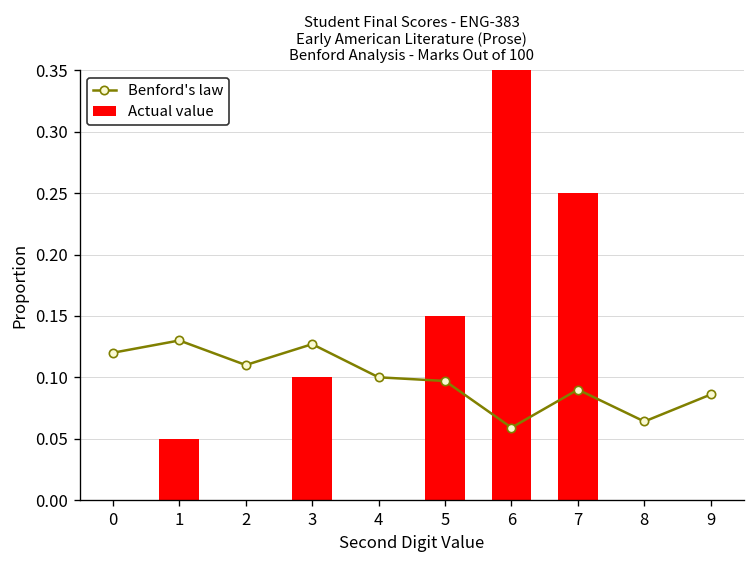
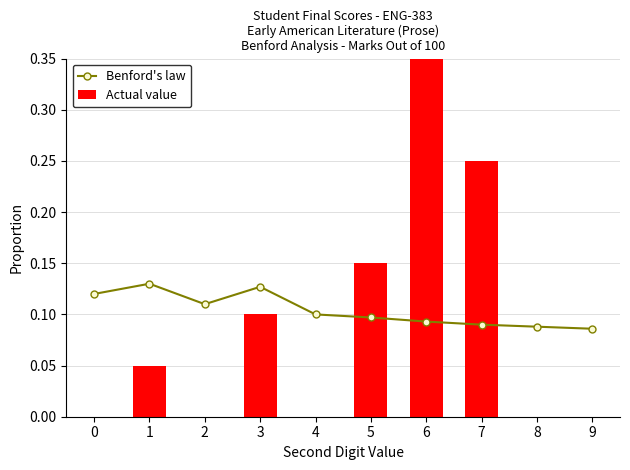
  {
    "Benford's law": {
      "0": 0.120,
      "1": 0.130,
      "2": 0.110,
      "3": 0.127,
      "4": 0.100,
      "5": 0.097,
-     "6": 0.059,
+     "6": 0.093,
      "7": 0.090,
-     "8": 0.064,
+     "8": 0.088,
      "9": 0.086
    },
    "Actual value": {
      "0": 0.000,
      "1": 0.050,
      "2": 0.000,
      "3": 0.100,
      "4": 0.000,
      "5": 0.150,
      "7": 0.250,
      "8": 0.000,
      "9": 0.000
    }
  }
